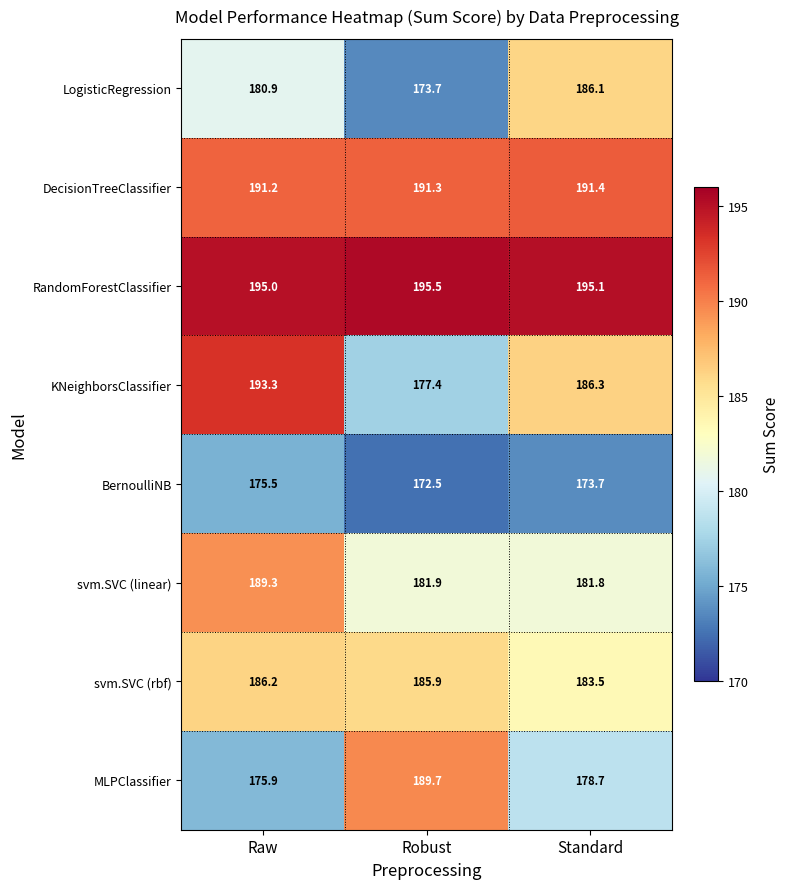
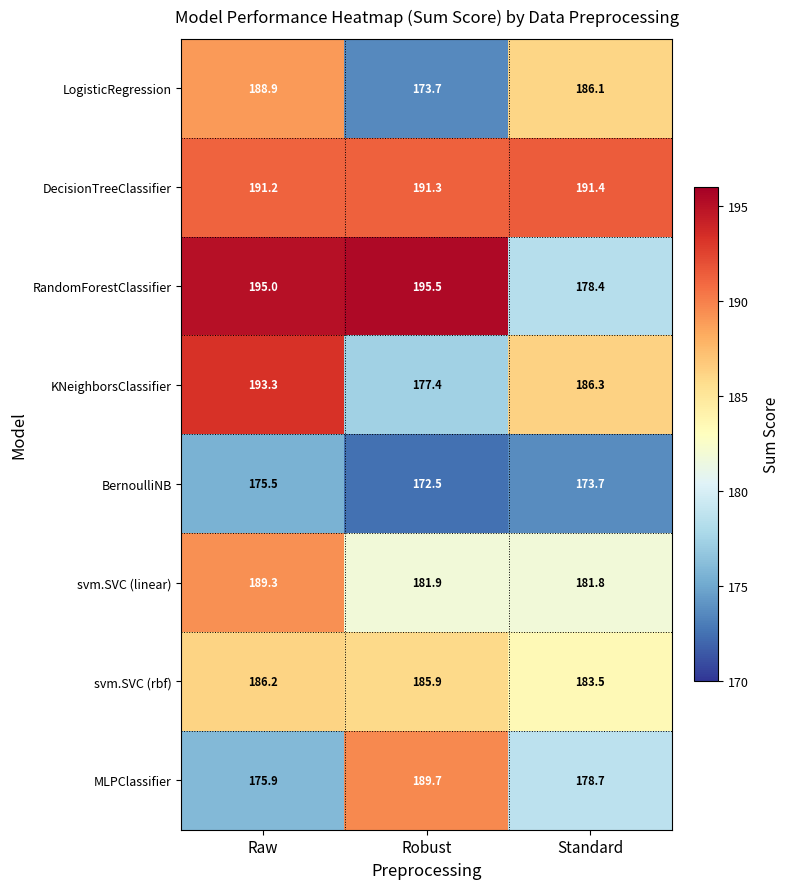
  {
    "LogisticRegression": {
-     "Raw": 180.9,
+     "Raw": 188.9,
      "Robust": 173.7,
      "Standard": 186.1
    },
    "DecisionTreeClassifier": {
      "Raw": 191.2,
      "Robust": 191.3,
      "Standard": 191.4
    },
    "RandomForestClassifier": {
      "Raw": 195.0,
      "Robust": 195.5,
-     "Standard": 195.1
+     "Standard": 178.4
    },
    "KNeighborsClassifier": {
      "Raw": 193.3,
      "Robust": 177.4,
      "Standard": 186.3
    },
    "BernoulliNB": {
      "Raw": 175.5,
      "Robust": 172.5,
      "Standard": 173.7
    },
    "svm.SVC (linear)": {
      "Raw": 189.3,
      "Robust": 181.9,
      "Standard": 181.8
    },
    "svm.SVC (rbf)": {
      "Raw": 186.2,
      "Robust": 185.9,
      "Standard": 183.5
    },
    "MLPClassifier": {
      "Raw": 175.9,
      "Robust": 189.7,
      "Standard": 178.7
    }
  }
